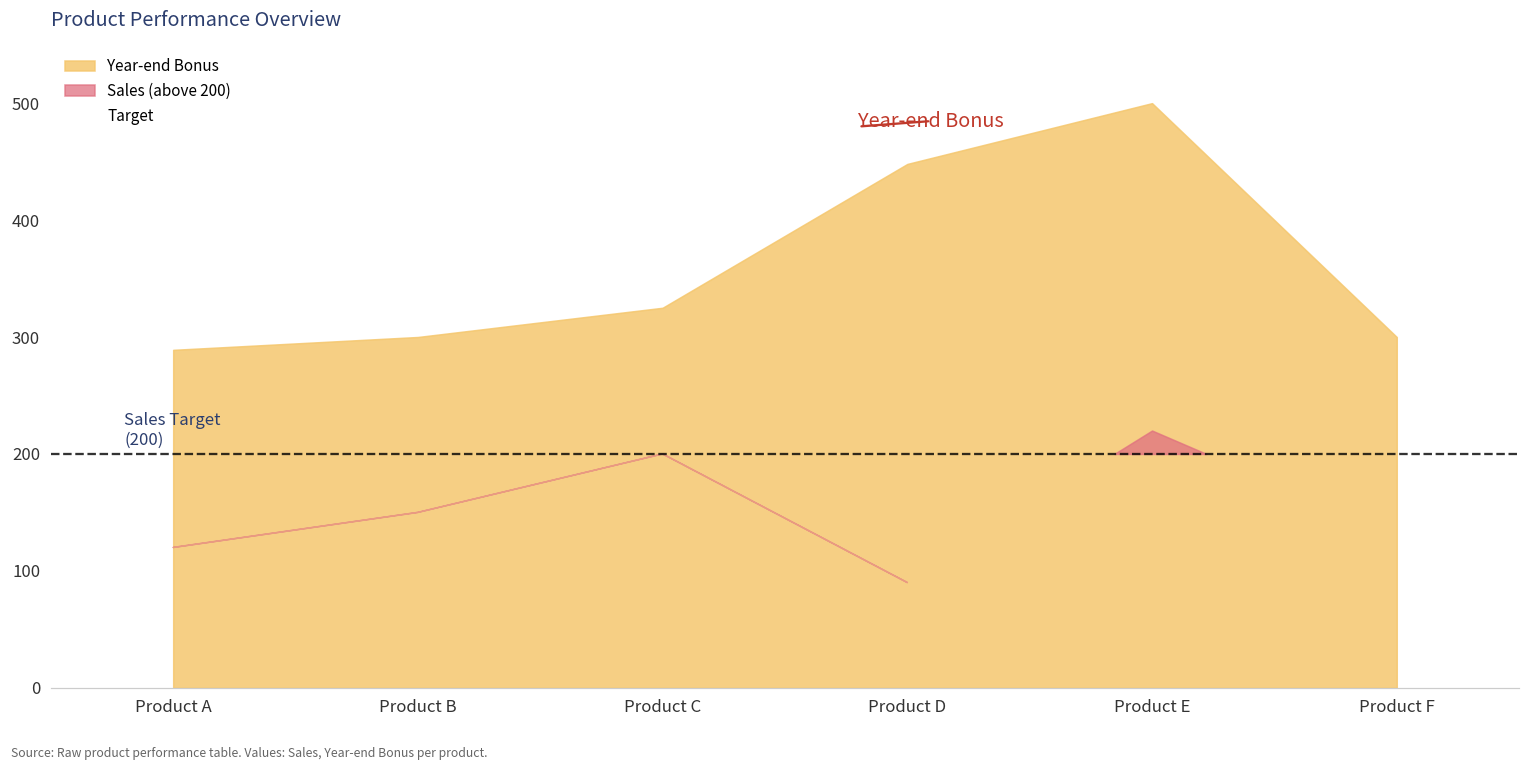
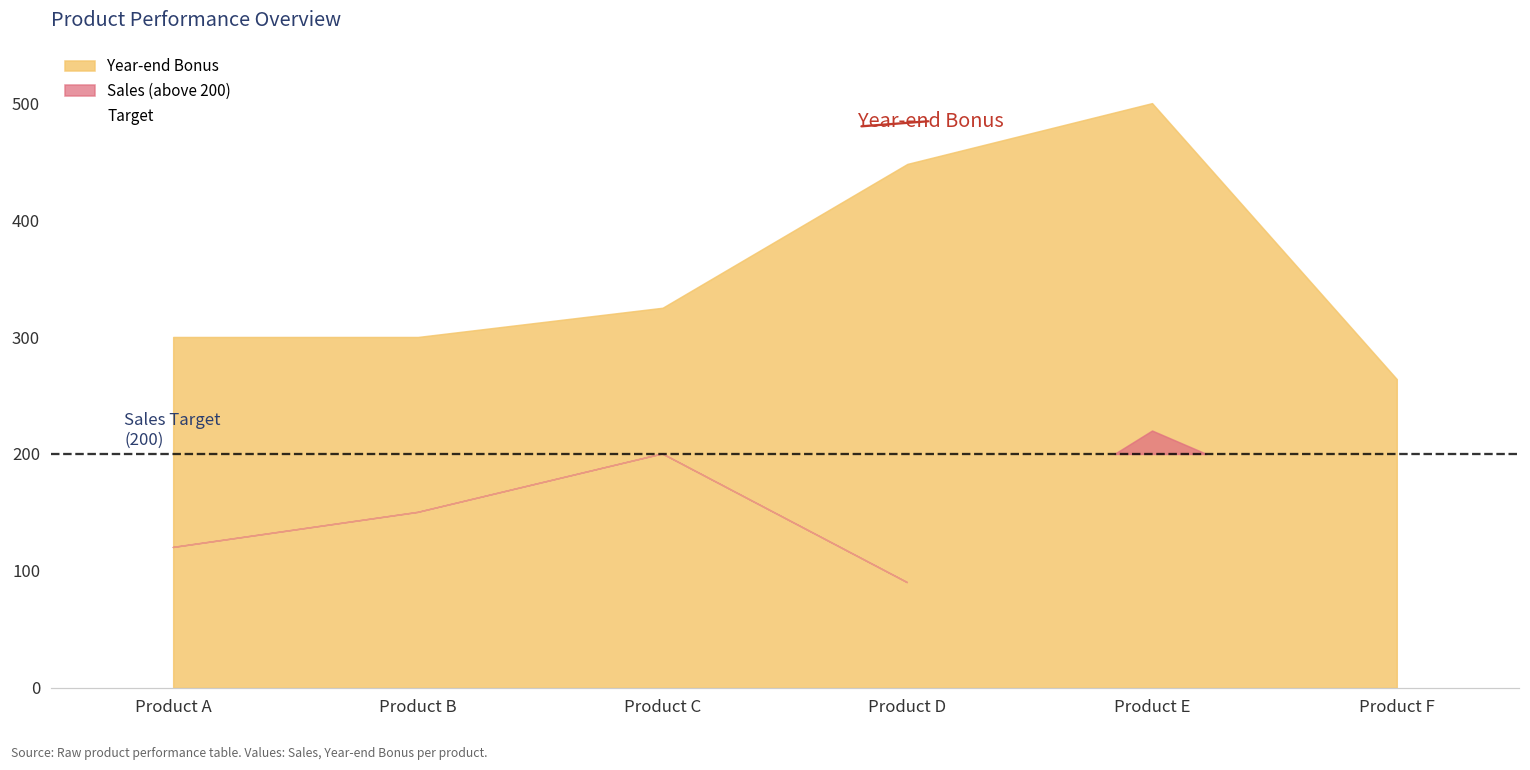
  {
    "Year-end Bonus": {
-     "Product A": 289,
+     "Product A": 300,
      "Product B": 300,
      "Product C": 325,
      "Product D": 448,
      "Product E": 500,
-     "Product F": 300
+     "Product F": 264
    }
  }
